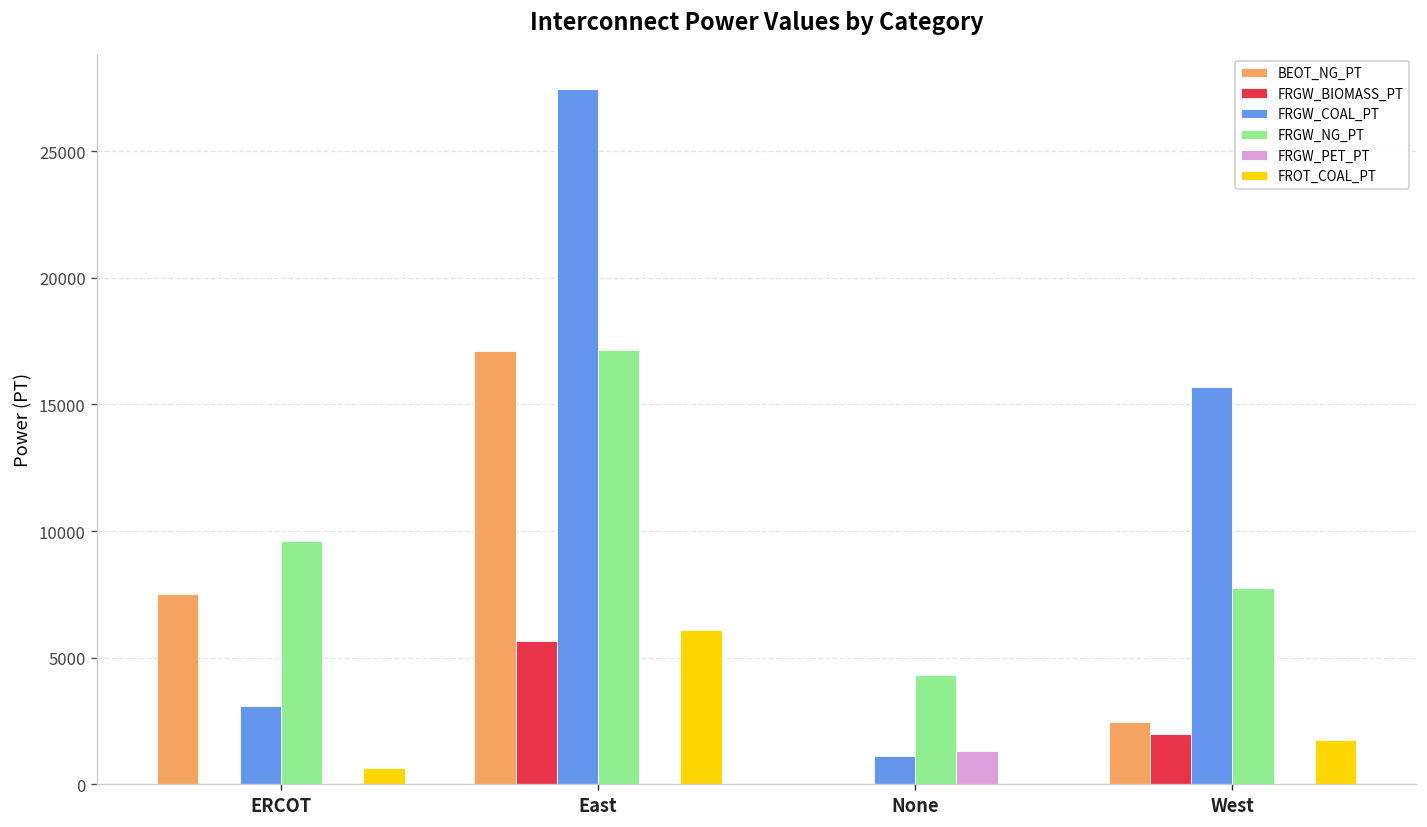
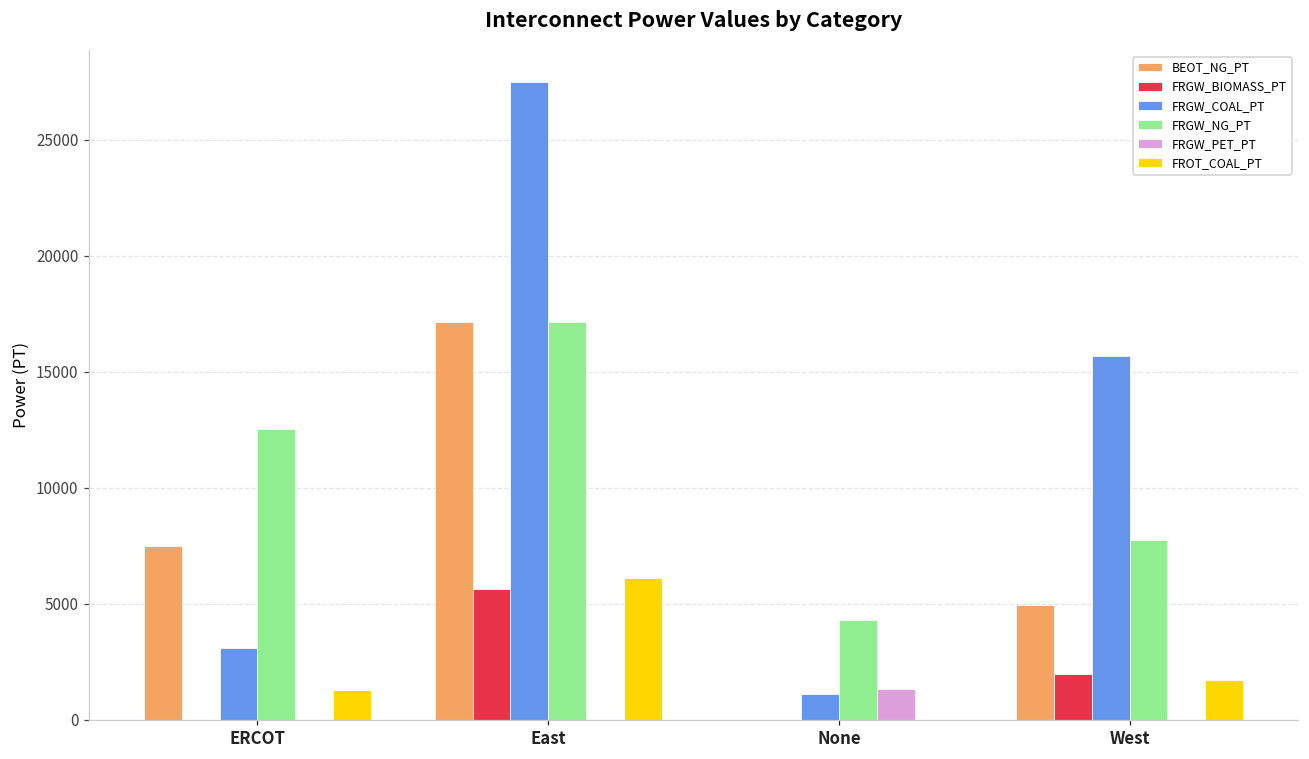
  {
    "BEOT_NG_PT": {
      "ERCOT": 7500,
      "East": 17100,
      "None": 0,
-     "West": 2500
+     "West": 4900
    },
    "FRGW_BIOMASS_PT": {
      "East": 5600,
      "None": 0,
      "West": 2000
    },
    "FRGW_COAL_PT": {
      "ERCOT": 3100,
      "East": 27500,
      "None": 1100,
      "West": 15700
    },
    "FRGW_NG_PT": {
-     "ERCOT": 9600,
+     "ERCOT": 12500,
      "East": 17100,
      "None": 4300,
      "West": 7700
    },
    "FRGW_PET_PT": {
      "ERCOT": 0,
      "None": 1300
    },
    "FROT_COAL_PT": {
-     "ERCOT": 600,
+     "ERCOT": 1300,
      "East": 6100,
      "None": 0,
      "West": 1700
    }
  }
